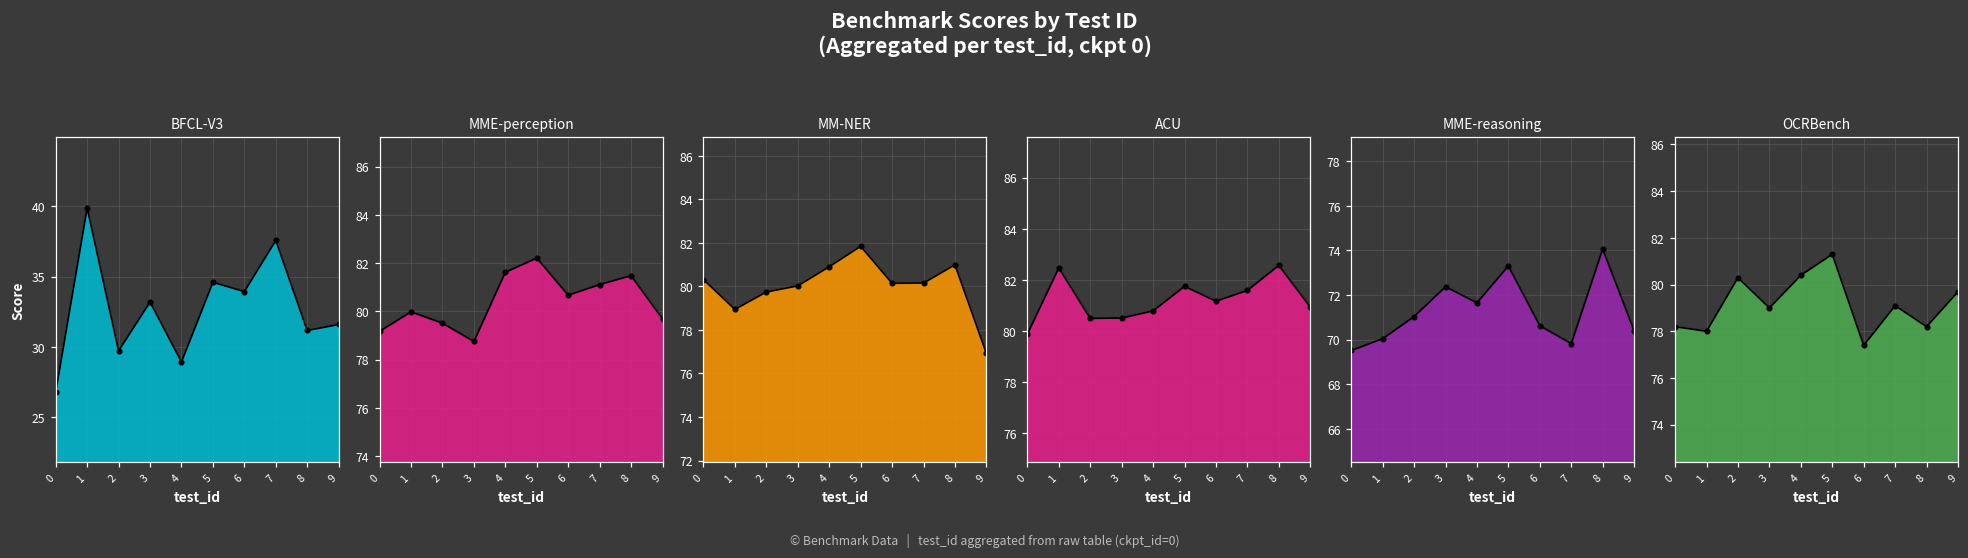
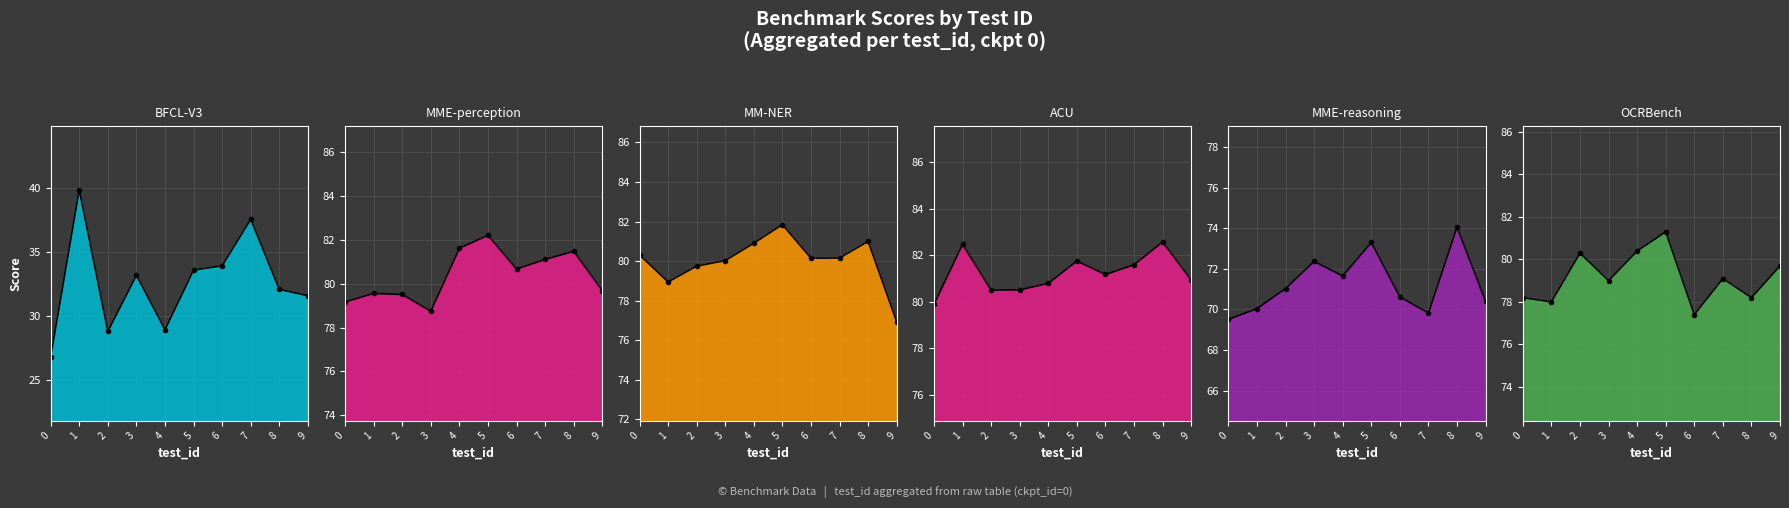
  {
    "BFCL-V3": {
      "0": 26.8,
      "1": 39.9,
-     "2": 29.7,
+     "2": 28.8,
      "3": 33.2,
      "4": 28.9,
-     "5": 34.6,
+     "5": 33.6,
      "6": 33.9,
      "7": 37.6,
-     "8": 31.2,
+     "8": 32.1,
      "9": 31.6
    },
    "MME-perception": {
      "0": 79.2,
-     "1": 80.0,
+     "1": 79.6,
      "2": 79.5,
      "3": 78.8,
      "4": 81.6,
      "5": 82.2,
      "6": 80.7,
      "7": 81.1,
      "8": 81.5,
      "9": 79.7
    },
    "MM-NER": {
      "0": 80.3,
      "1": 79.0,
      "2": 79.8,
      "3": 80.0,
      "4": 80.9,
      "5": 81.9,
      "6": 80.2,
      "7": 80.2,
      "8": 81.0,
      "9": 76.9
    },
    "ACU": {
      "0": 79.9,
      "1": 82.5,
      "2": 80.5,
      "3": 80.5,
      "4": 80.8,
      "5": 81.8,
      "6": 81.2,
      "7": 81.6,
      "8": 82.6,
      "9": 80.9
    },
    "MME-reasoning": {
      "0": 69.5,
      "1": 70.0,
      "2": 71.0,
      "3": 72.4,
      "4": 71.7,
      "5": 73.3,
      "6": 70.6,
      "7": 69.8,
      "8": 74.1,
      "9": 70.4
    },
    "OCRBench": {
      "0": 78.2,
      "1": 78.0,
      "2": 80.3,
      "3": 79.0,
      "4": 80.4,
      "5": 81.3,
      "6": 77.4,
      "7": 79.1,
      "8": 78.2,
      "9": 79.7
    }
  }
